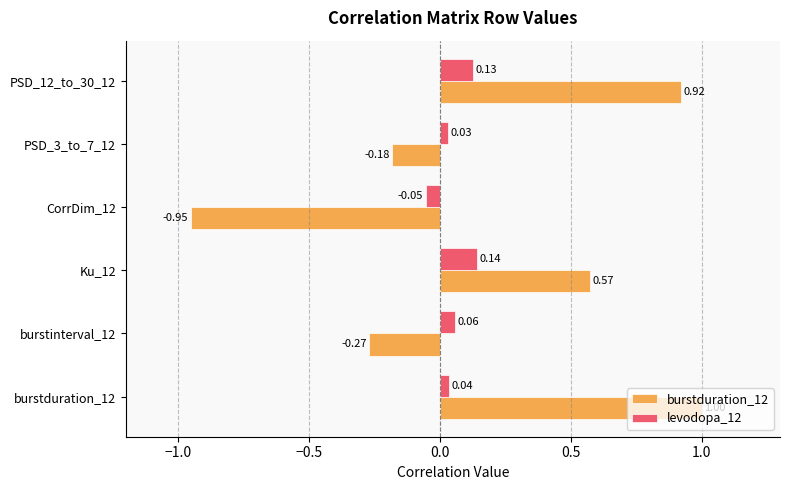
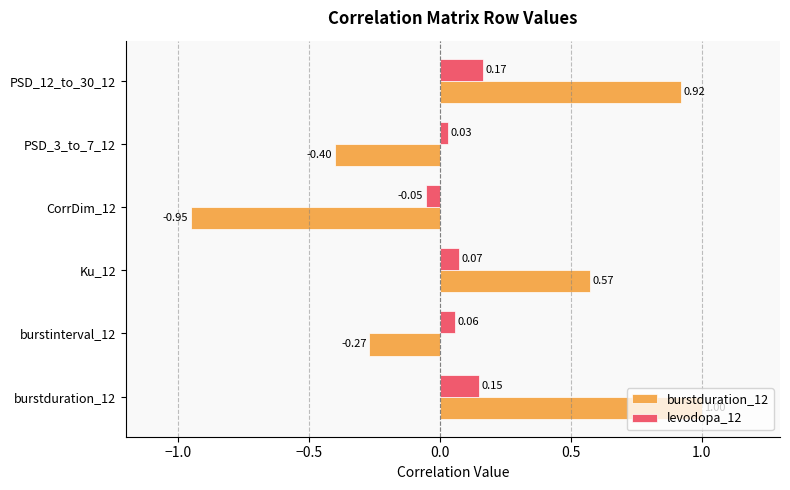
  {
    "burstduration_12": {
      "PSD_12_to_30_12": 0.92,
-     "PSD_3_to_7_12": -0.18,
+     "PSD_3_to_7_12": -0.40,
      "CorrDim_12": -0.95,
      "Ku_12": 0.57,
      "burstinterval_12": -0.27
    },
    "levodopa_12": {
-     "PSD_12_to_30_12": 0.13,
+     "PSD_12_to_30_12": 0.17,
      "PSD_3_to_7_12": 0.03,
      "CorrDim_12": -0.05,
-     "Ku_12": 0.14,
+     "Ku_12": 0.07,
      "burstinterval_12": 0.06,
-     "burstduration_12": 0.04
+     "burstduration_12": 0.15
    }
  }
